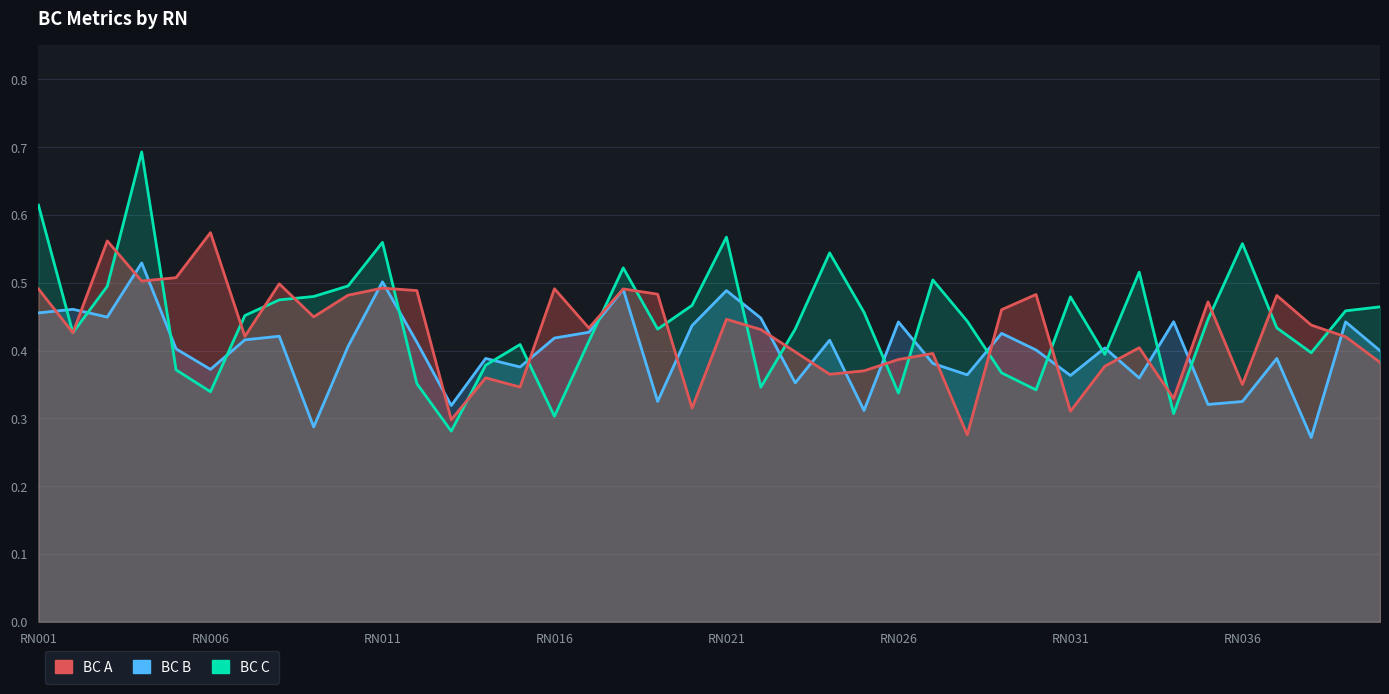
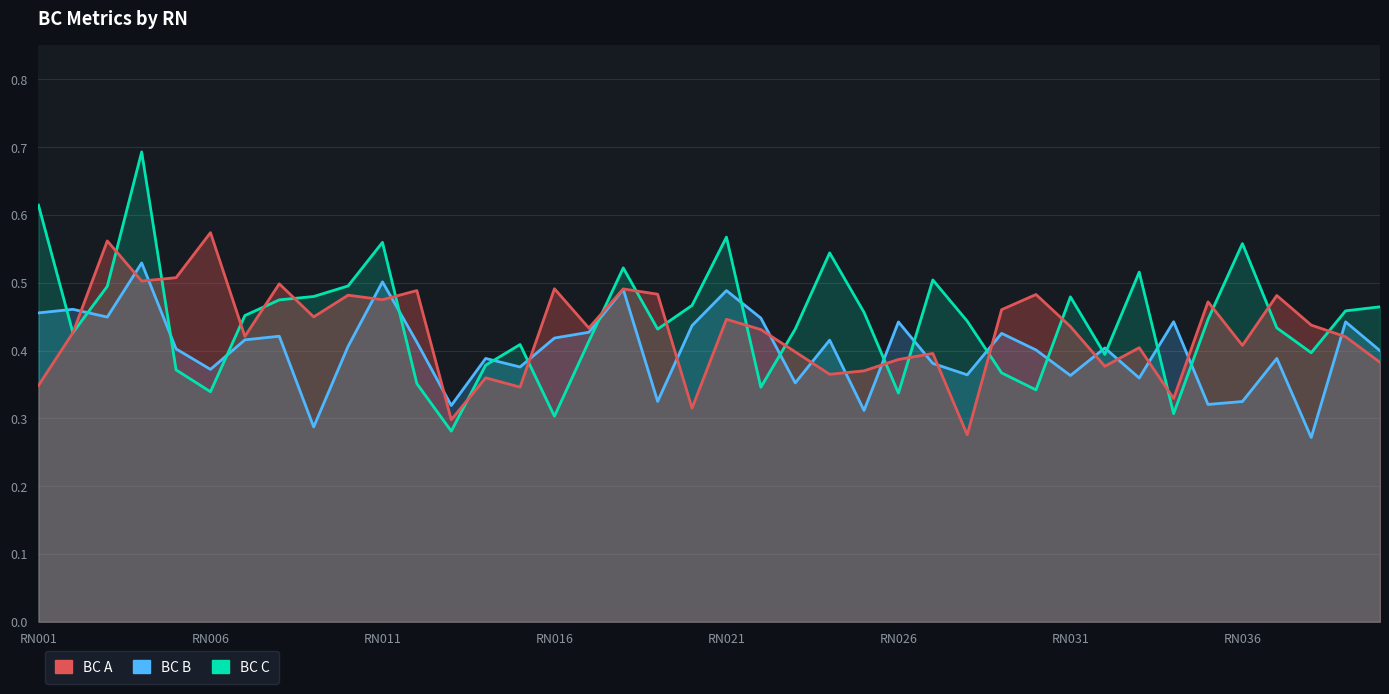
  {
    "BC B": {
      "RN001": 0.46,
      "RN006": 0.37,
      "RN011": 0.50,
      "RN016": 0.42,
      "RN021": 0.49,
      "RN026": 0.44,
      "RN031": 0.36,
      "RN036": 0.32
    },
    "BC C": {
      "RN001": 0.61,
      "RN006": 0.34,
      "RN011": 0.56,
      "RN016": 0.30,
      "RN021": 0.57,
      "RN026": 0.34,
      "RN031": 0.48,
      "RN036": 0.56
    },
    "BC A": {
-     "RN001": 0.49,
+     "RN001": 0.35,
      "RN006": 0.57,
-     "RN011": 0.49,
+     "RN011": 0.47,
      "RN016": 0.49,
      "RN021": 0.45,
      "RN026": 0.39,
-     "RN031": 0.31,
-     "RN036": 0.35
+     "RN031": 0.44,
+     "RN036": 0.41
    }
  }
